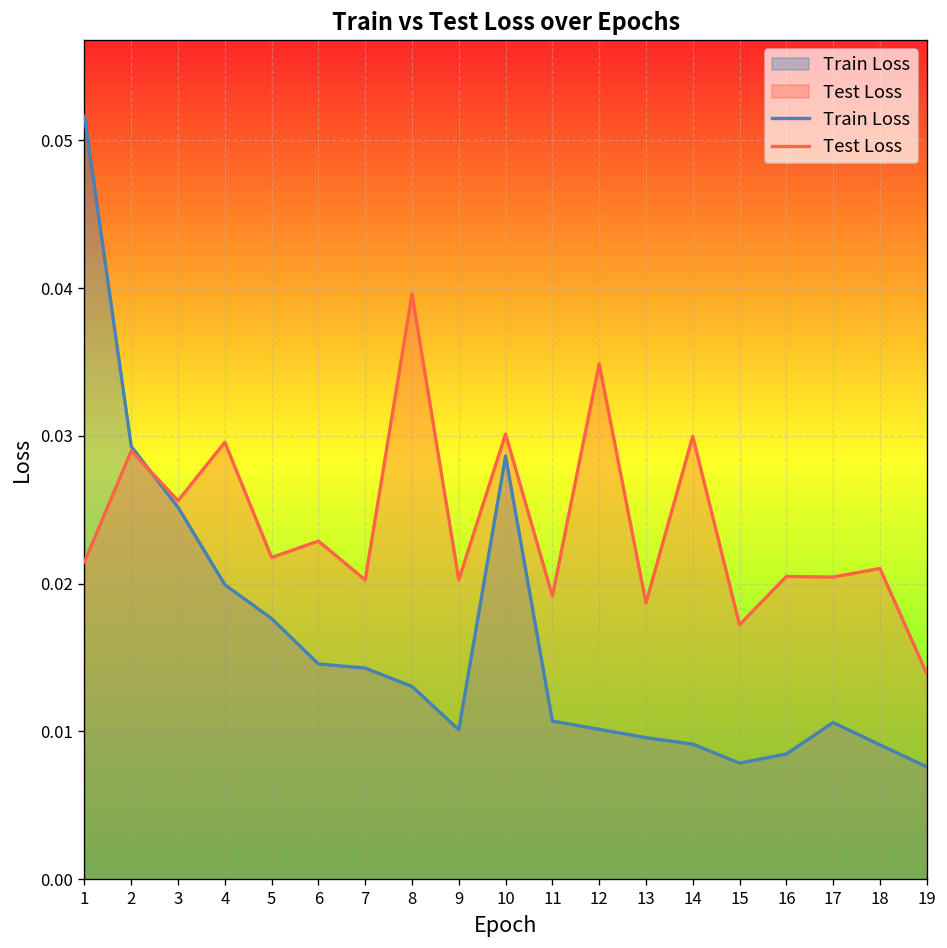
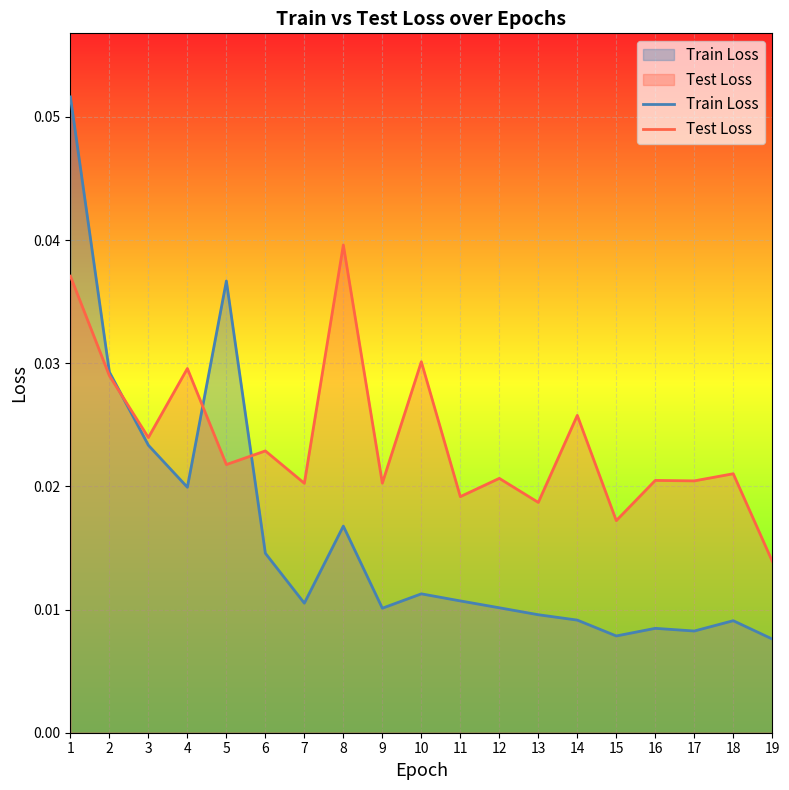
  {
    "Train Loss": {
      "1": 0.0516,
      "2": 0.0293,
-     "3": 0.0252,
+     "3": 0.0233,
      "4": 0.0199,
-     "5": 0.0176,
+     "5": 0.0367,
      "6": 0.0146,
-     "7": 0.0143,
-     "8": 0.0130,
+     "7": 0.0105,
+     "8": 0.0168,
      "9": 0.0101,
-     "10": 0.0286,
+     "10": 0.0113,
      "11": 0.0107,
      "12": 0.0101,
      "13": 0.0096,
      "14": 0.0091,
      "15": 0.0079,
      "16": 0.0085,
-     "17": 0.0106,
+     "17": 0.0083,
      "18": 0.0091,
      "19": 0.0076
    },
    "Test Loss": {
-     "1": 0.0215,
+     "1": 0.0371,
      "2": 0.0290,
-     "3": 0.0256,
+     "3": 0.0240,
      "4": 0.0296,
      "5": 0.0218,
      "6": 0.0229,
      "7": 0.0203,
      "8": 0.0396,
      "9": 0.0203,
      "10": 0.0301,
      "11": 0.0192,
-     "12": 0.0349,
+     "12": 0.0207,
      "13": 0.0187,
-     "14": 0.0300,
+     "14": 0.0258,
      "15": 0.0172,
      "16": 0.0205,
      "17": 0.0204,
      "18": 0.0210,
      "19": 0.0139
    }
  }
